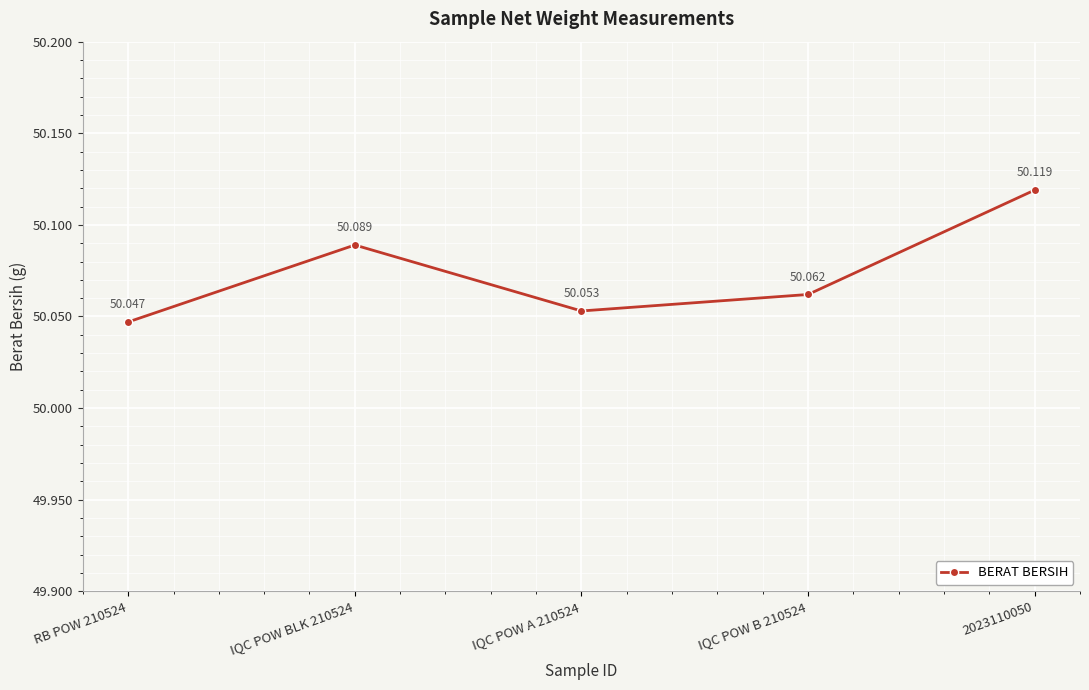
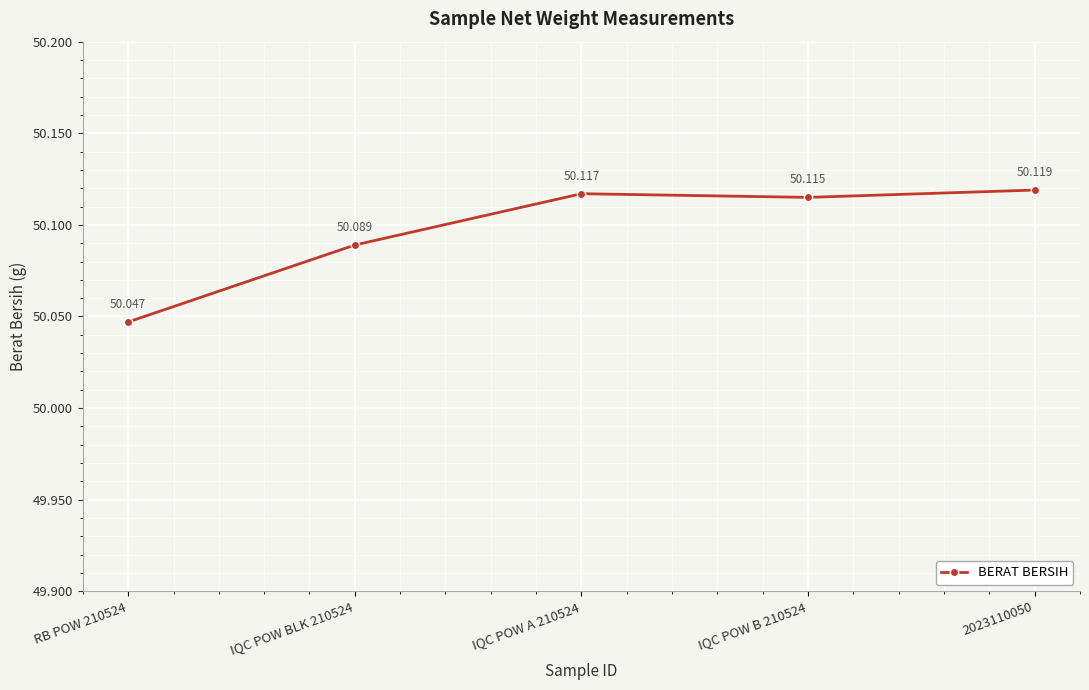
  {
    "RB POW 210524": 50.047,
    "IQC POW BLK 210524": 50.089,
-   "IQC POW A 210524": 50.053,
-   "IQC POW B 210524": 50.062,
+   "IQC POW A 210524": 50.117,
+   "IQC POW B 210524": 50.115,
    "2023110050": 50.119
  }
